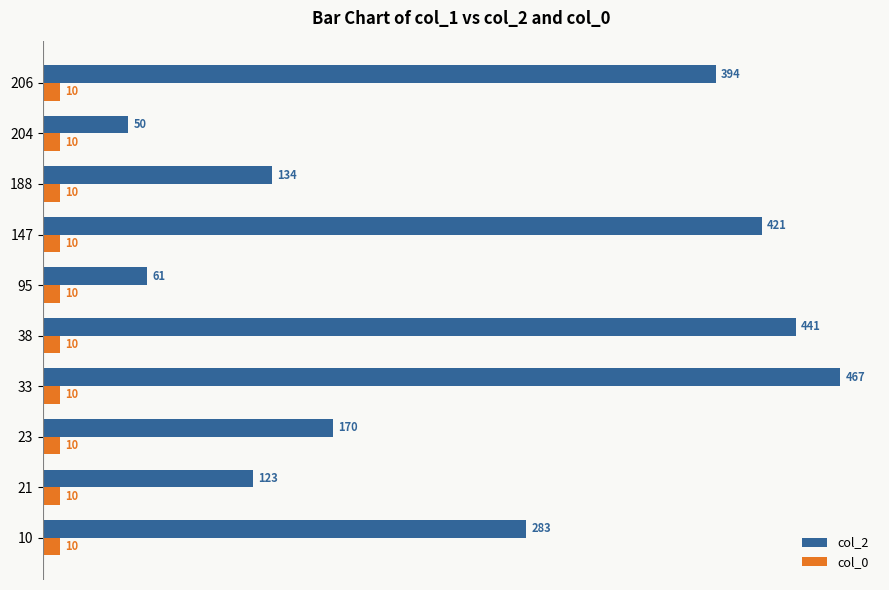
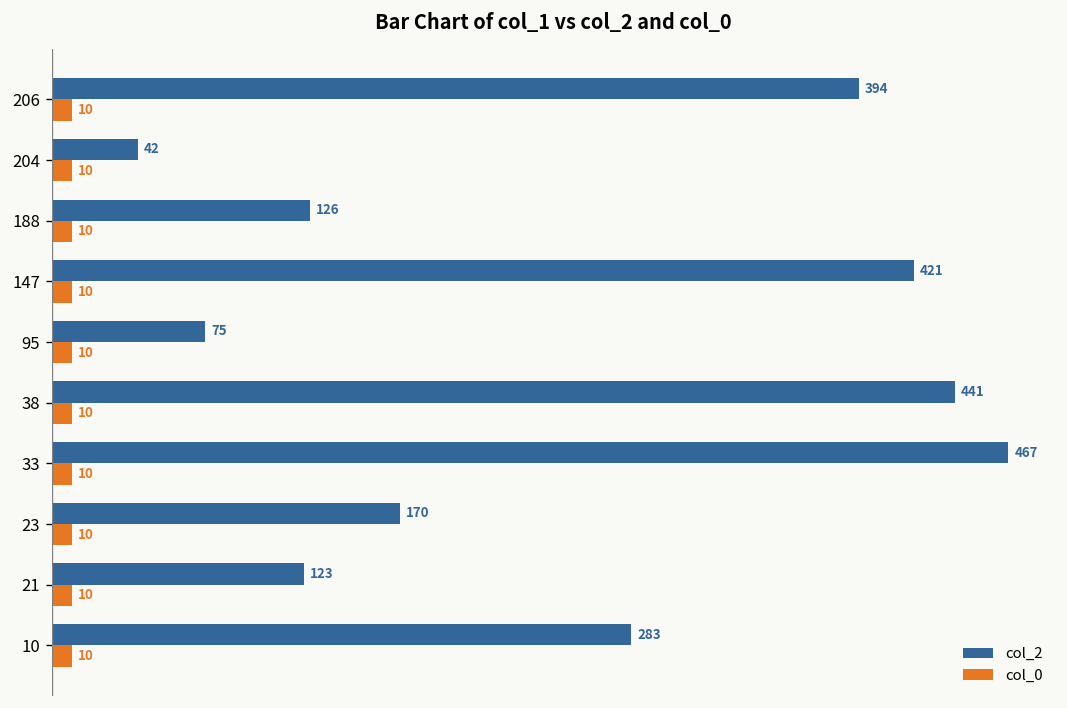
  {
    "col_2": {
      "206": 394,
-     "204": 50,
-     "188": 134,
+     "204": 42,
+     "188": 126,
      "147": 421,
-     "95": 61,
+     "95": 75,
      "38": 441,
      "33": 467,
      "23": 170,
      "21": 123,
      "10": 283
    },
    "col_0": {
      "206": 10,
      "204": 10,
      "188": 10,
      "147": 10,
      "95": 10,
      "38": 10,
      "33": 10,
      "23": 10,
      "21": 10,
      "10": 10
    }
  }
